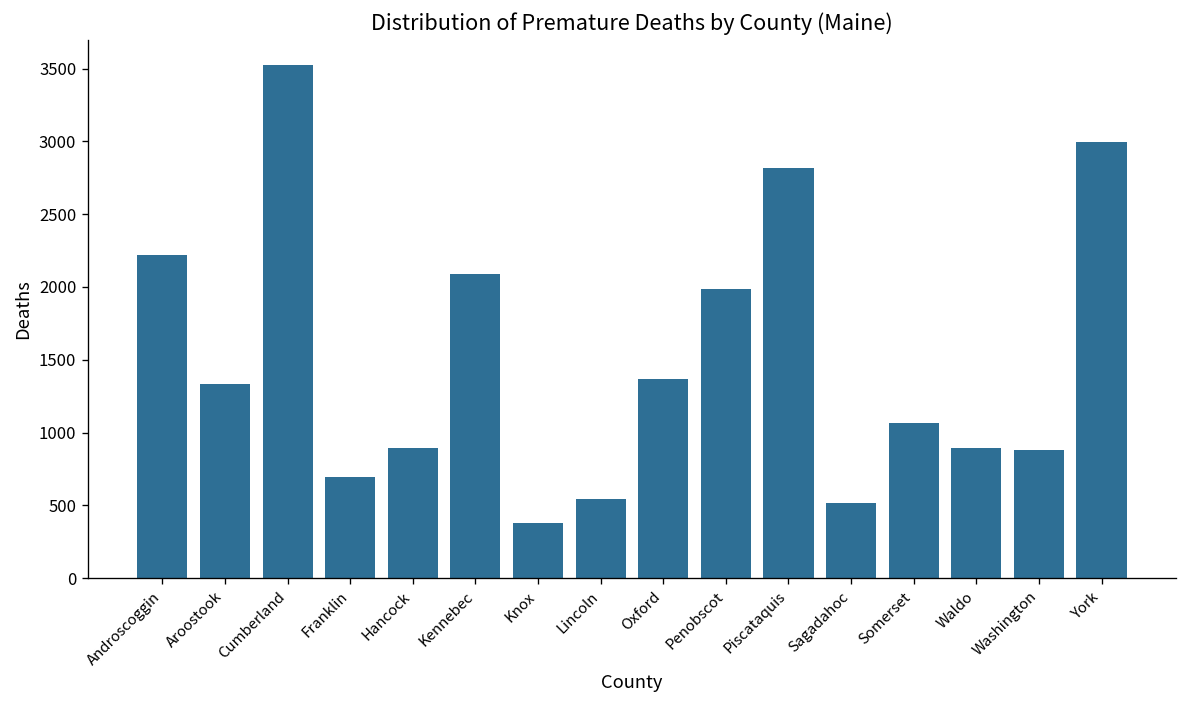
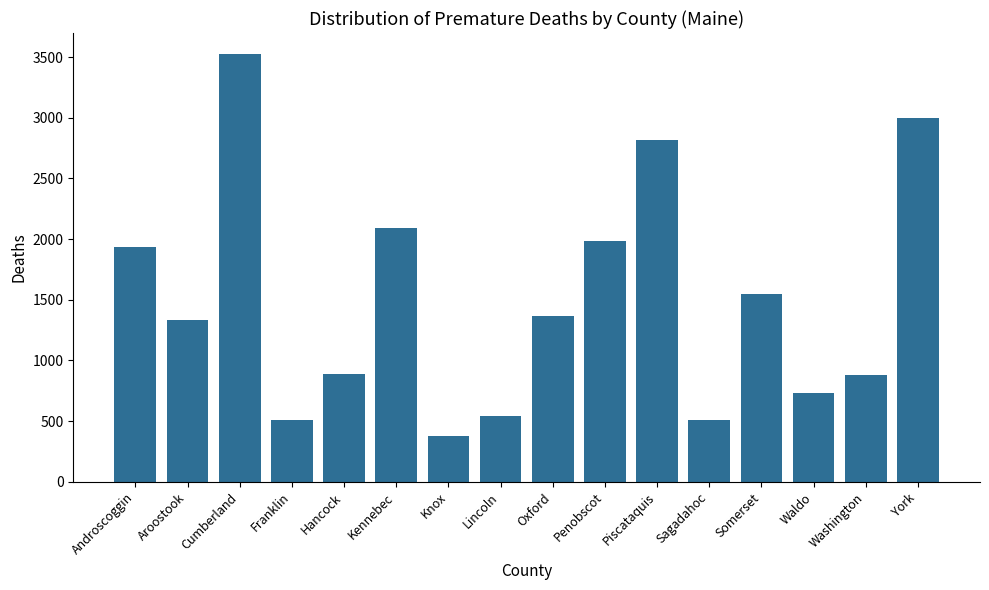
  {
-   "Androscoggin": 2220,
+   "Androscoggin": 1940,
    "Aroostook": 1340,
    "Cumberland": 3520,
-   "Franklin": 700,
+   "Franklin": 510,
    "Hancock": 890,
    "Kennebec": 2090,
    "Knox": 380,
    "Lincoln": 550,
    "Oxford": 1370,
    "Penobscot": 1980,
    "Piscataquis": 2820,
    "Sagadahoc": 510,
-   "Somerset": 1070,
-   "Waldo": 890,
+   "Somerset": 1550,
+   "Waldo": 730,
    "Washington": 880,
    "York": 3000
  }
